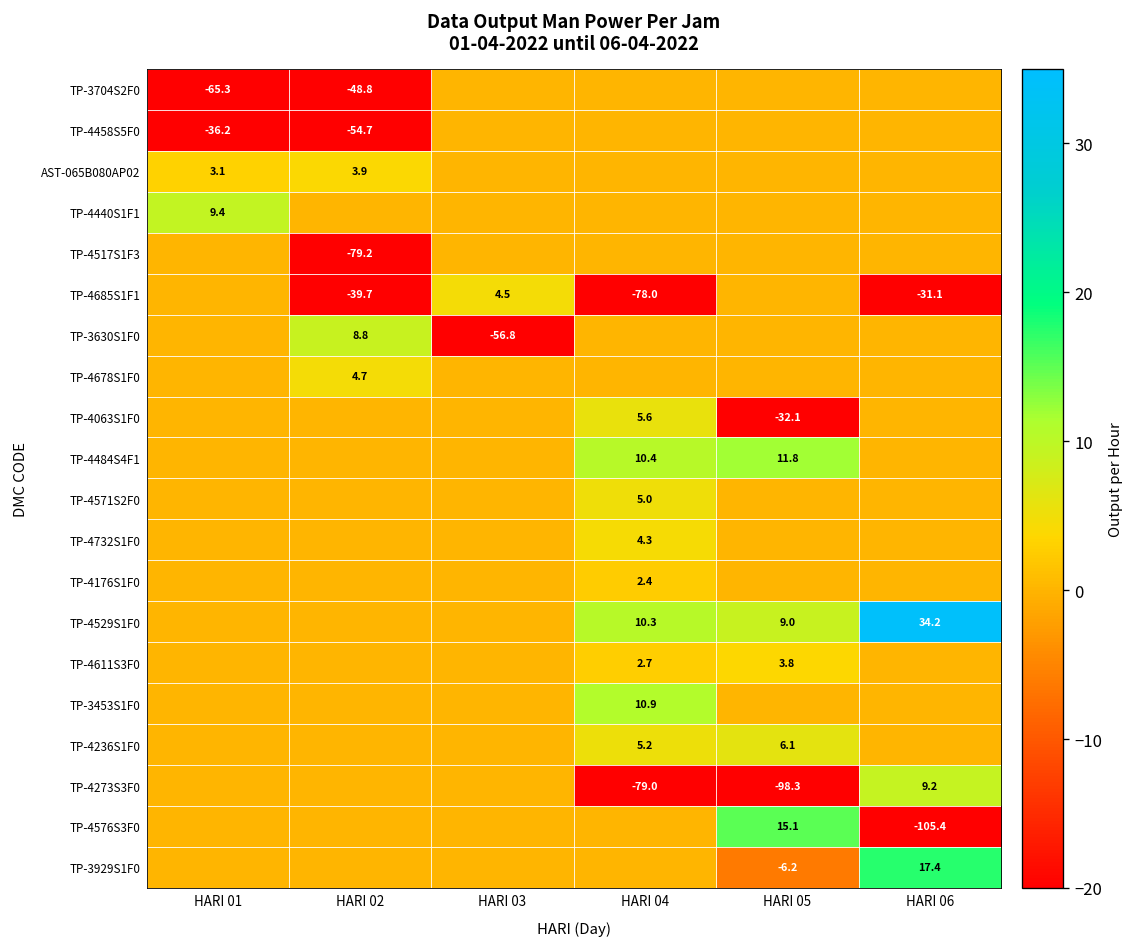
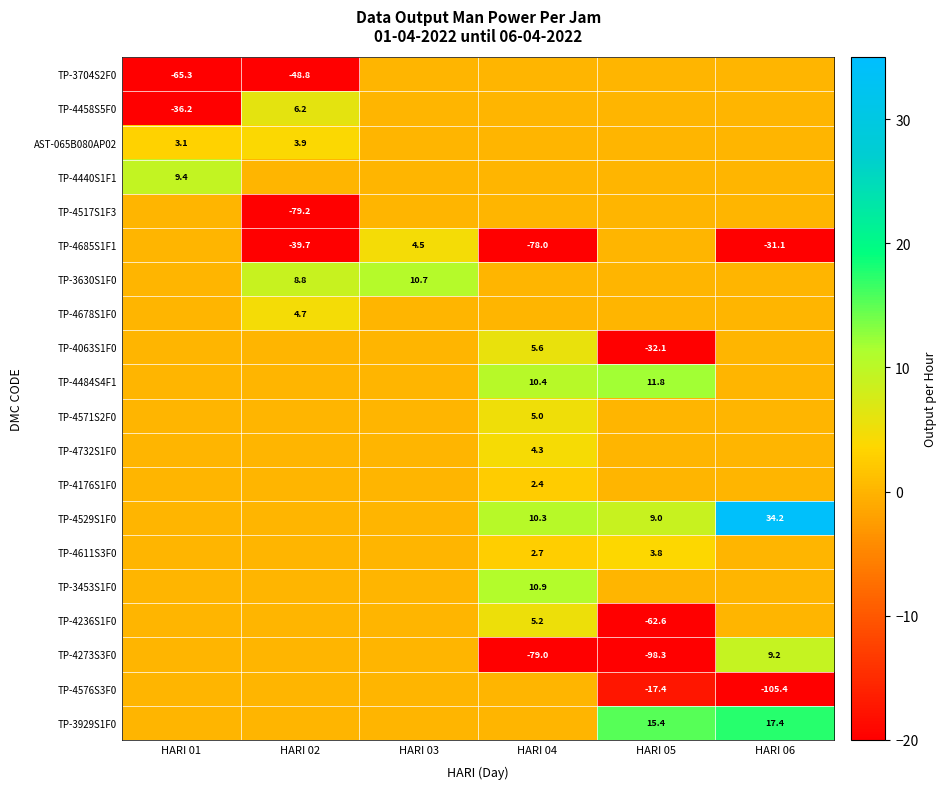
  {
    "TP-3704S2F0": {
      "HARI 01": -65.3,
      "HARI 02": -48.8
    },
    "TP-4458S5F0": {
      "HARI 01": -36.2,
-     "HARI 02": -54.7
+     "HARI 02": 6.2
    },
    "AST-065B080AP02": {
      "HARI 01": 3.1,
      "HARI 02": 3.9
    },
    "TP-4440S1F1": {
      "HARI 01": 9.4
    },
    "TP-4517S1F3": {
      "HARI 02": -79.2
    },
    "TP-4685S1F1": {
      "HARI 02": -39.7,
      "HARI 03": 4.5,
      "HARI 04": -78.0,
      "HARI 06": -31.1
    },
    "TP-3630S1F0": {
      "HARI 02": 8.8,
-     "HARI 03": -56.8
+     "HARI 03": 10.7
    },
    "TP-4678S1F0": {
      "HARI 02": 4.7
    },
    "TP-4063S1F0": {
      "HARI 04": 5.6,
      "HARI 05": -32.1
    },
    "TP-4484S4F1": {
      "HARI 04": 10.4,
      "HARI 05": 11.8
    },
    "TP-4571S2F0": {
      "HARI 04": 5.0
    },
    "TP-4732S1F0": {
      "HARI 04": 4.3
    },
    "TP-4176S1F0": {
      "HARI 04": 2.4
    },
    "TP-4529S1F0": {
      "HARI 04": 10.3,
      "HARI 05": 9.0,
      "HARI 06": 34.2
    },
    "TP-4611S3F0": {
      "HARI 04": 2.7,
      "HARI 05": 3.8
    },
    "TP-3453S1F0": {
      "HARI 04": 10.9
    },
    "TP-4236S1F0": {
      "HARI 04": 5.2,
-     "HARI 05": 6.1
+     "HARI 05": -62.6
    },
    "TP-4273S3F0": {
      "HARI 04": -79.0,
      "HARI 05": -98.3,
      "HARI 06": 9.2
    },
    "TP-4576S3F0": {
-     "HARI 05": 15.1,
+     "HARI 05": -17.4,
      "HARI 06": -105.4
    },
    "TP-3929S1F0": {
-     "HARI 05": -6.2,
+     "HARI 05": 15.4,
      "HARI 06": 17.4
    }
  }
